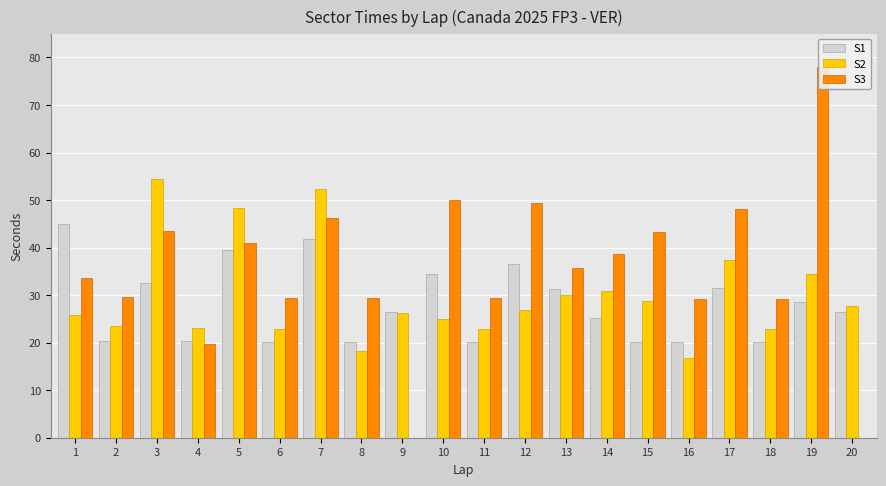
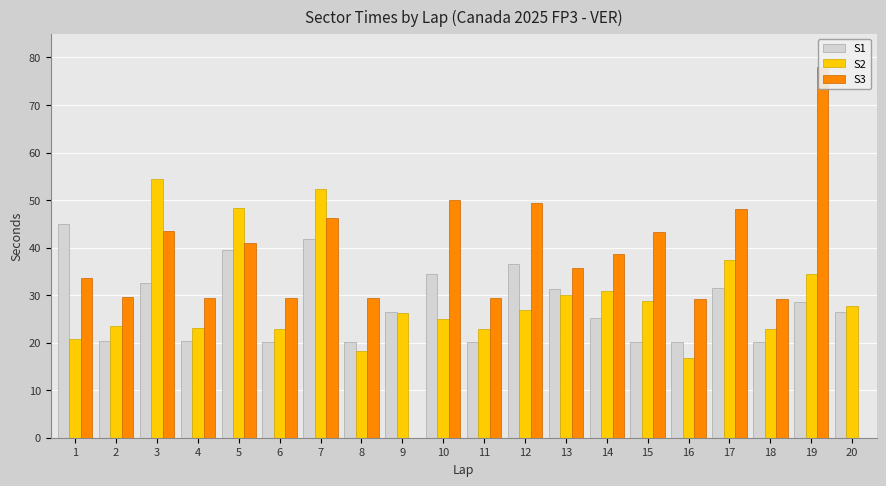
  {
    "S1": {
      "1": 45,
      "2": 20,
      "3": 32,
      "4": 20,
      "5": 40,
      "6": 20,
      "7": 42,
      "8": 20,
      "9": 26,
      "10": 34,
      "11": 20,
      "12": 37,
      "13": 31,
      "14": 25,
      "15": 20,
      "16": 20,
      "17": 31,
      "18": 20,
      "19": 28,
      "20": 26
    },
    "S2": {
-     "1": 26,
+     "1": 21,
      "2": 23,
      "3": 54,
      "4": 23,
      "5": 48,
      "6": 23,
      "7": 52,
      "8": 18,
      "9": 26,
      "10": 25,
      "11": 23,
      "12": 27,
      "13": 30,
      "14": 31,
      "15": 29,
      "16": 17,
      "17": 37,
      "18": 23,
      "19": 34,
      "20": 28
    },
    "S3": {
      "1": 34,
      "2": 30,
      "3": 44,
-     "4": 20,
+     "4": 29,
      "5": 41,
      "6": 29,
      "7": 46,
      "8": 29,
      "9": 0,
      "10": 50,
      "11": 29,
      "12": 49,
      "13": 36,
      "14": 39,
      "15": 43,
      "16": 29,
      "17": 48,
      "18": 29,
      "20": 0
    }
  }
